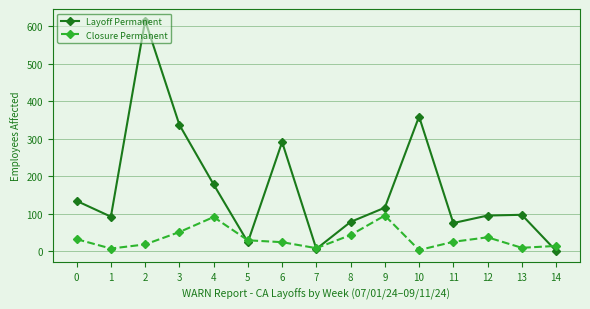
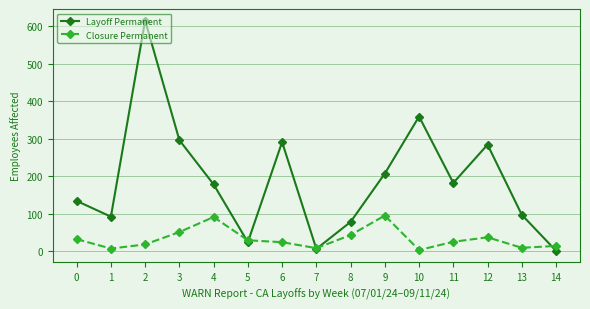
  {
    "Layoff Permanent": {
      "0": 130,
      "1": 90,
-     "3": 340,
+     "3": 300,
      "4": 180,
      "6": 290,
      "8": 80,
-     "9": 120,
+     "9": 210,
      "10": 360,
-     "11": 80,
-     "12": 100,
+     "11": 180,
+     "12": 280,
      "13": 100,
      "14": 0
    },
    "Closure Permanent": {
      "0": 30,
      "1": 10,
      "2": 20,
      "3": 50,
      "4": 90,
      "6": 20,
      "8": 40,
      "9": 100,
      "10": 0,
      "11": 30,
      "12": 40,
      "13": 10,
      "14": 10
    }
  }
